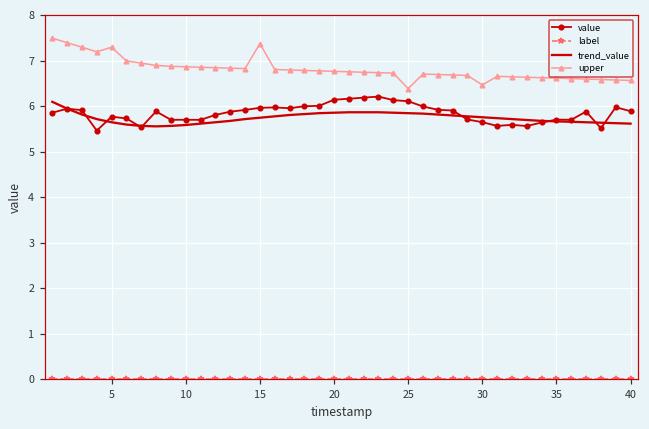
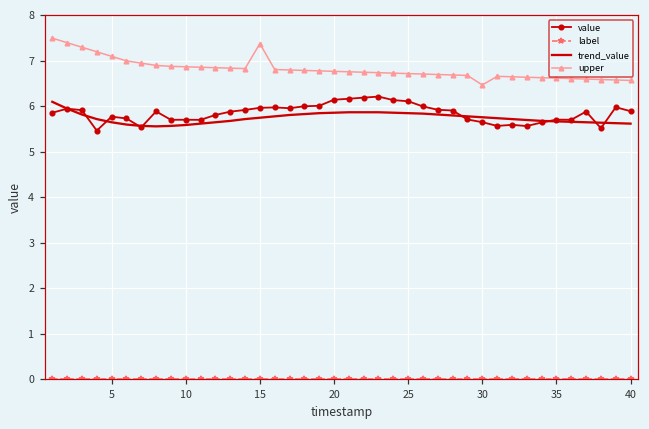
  {
    "label": {
      "5": 0.0,
      "10": 0.0,
      "15": 0.0,
      "20": 0.0,
      "25": 0.0,
      "30": 0.0,
      "35": 0.0,
      "40": 0.0
    },
    "upper": {
-     "5": 7.3,
+     "5": 7.1,
      "10": 6.9,
      "15": 7.4,
      "20": 6.8,
-     "25": 6.4,
+     "25": 6.7,
      "30": 6.5
    }
  }
